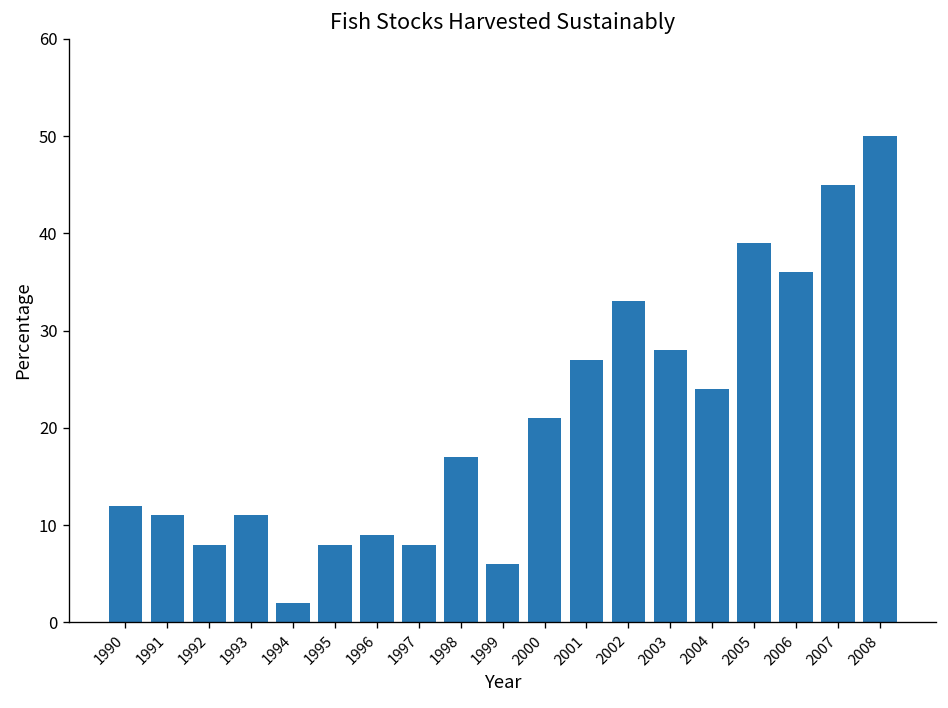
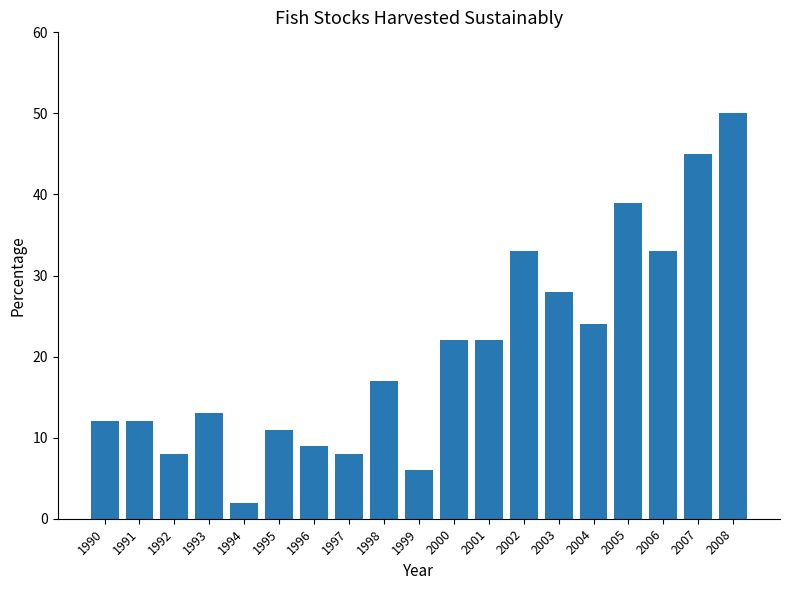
  {
    "1990": 12,
-   "1991": 11,
+   "1991": 12,
    "1992": 8,
-   "1993": 11,
+   "1993": 13,
    "1994": 2,
-   "1995": 8,
+   "1995": 11,
    "1996": 9,
    "1997": 8,
    "1998": 17,
    "1999": 6,
-   "2000": 21,
-   "2001": 27,
+   "2000": 22,
+   "2001": 22,
    "2002": 33,
    "2003": 28,
    "2004": 24,
    "2005": 39,
-   "2006": 36,
+   "2006": 33,
    "2007": 45,
    "2008": 50
  }
